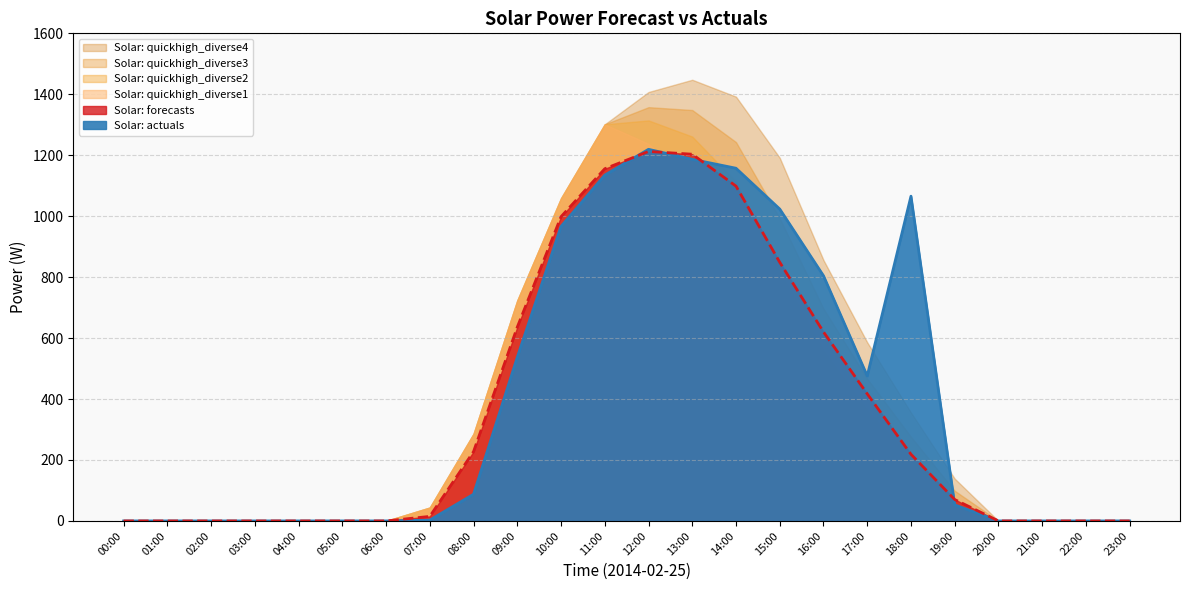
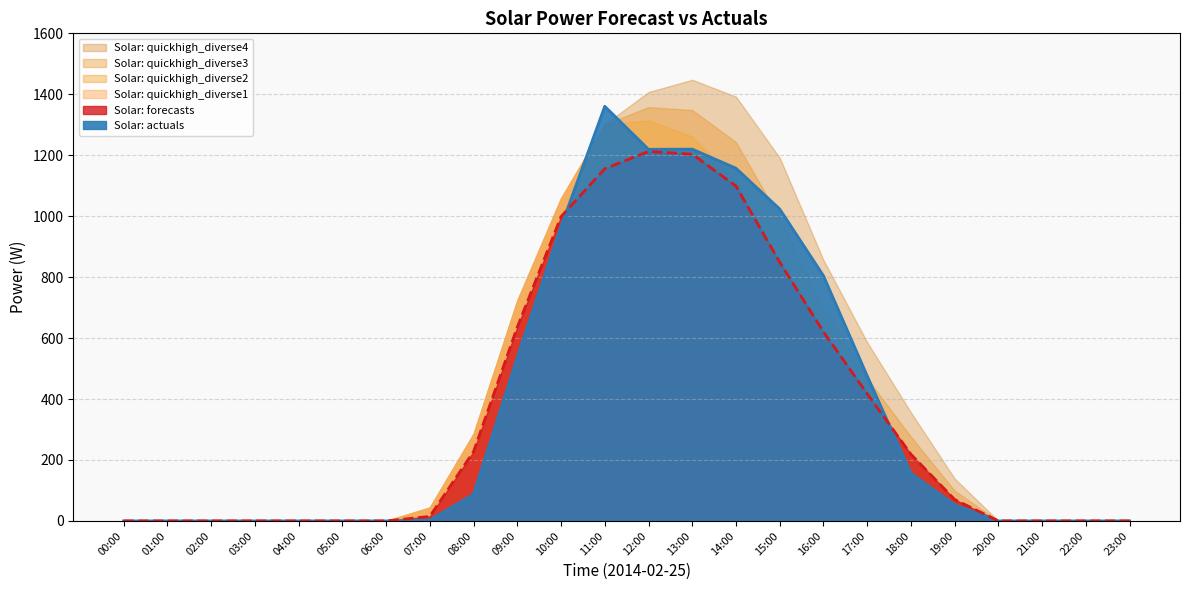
  {
    "Solar: actuals": {
      "07:00": 0,
      "08:00": 90,
      "09:00": 540,
      "10:00": 970,
-     "11:00": 1130,
-     "13:00": 1190,
+     "11:00": 1360,
+     "13:00": 1220,
      "14:00": 1160,
      "15:00": 1020,
      "16:00": 800,
      "17:00": 480,
-     "18:00": 1070,
+     "18:00": 160,
      "19:00": 50
    },
    "Solar: forecasts": {
      "07:00": 10,
      "08:00": 230,
      "09:00": 640,
      "10:00": 1000,
      "11:00": 1160,
      "13:00": 1200,
      "14:00": 1100,
      "15:00": 850,
      "16:00": 620,
      "17:00": 420,
      "18:00": 220
    }
  }
